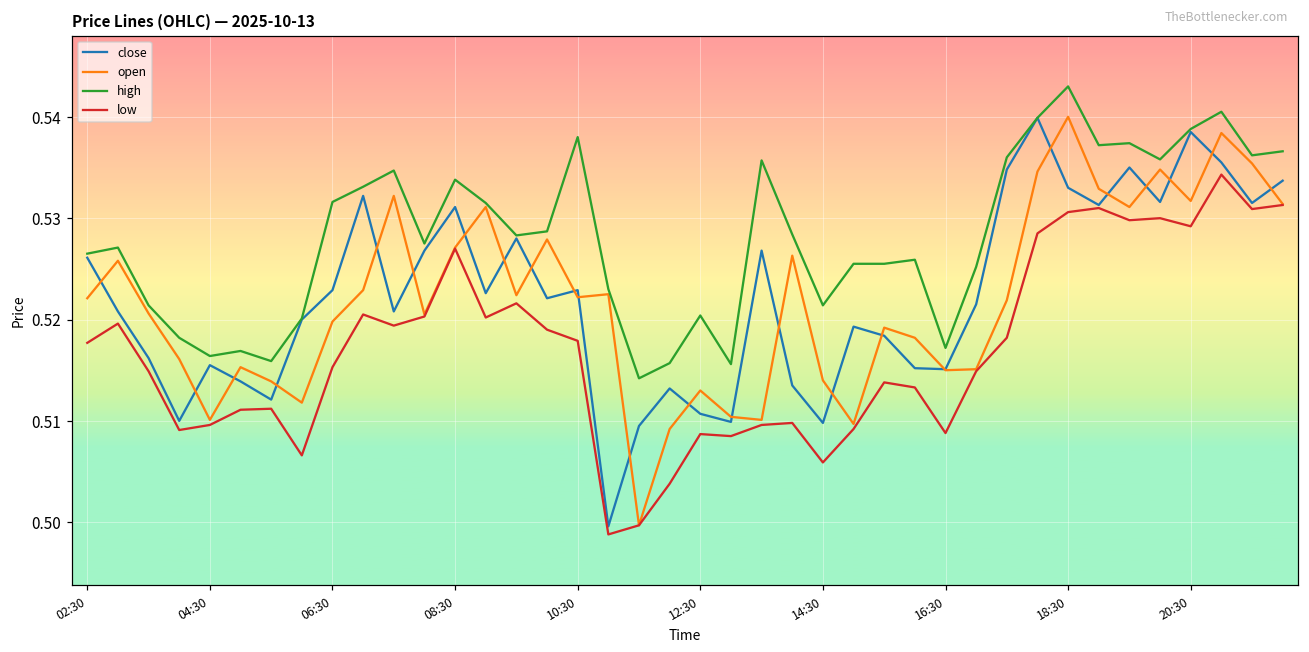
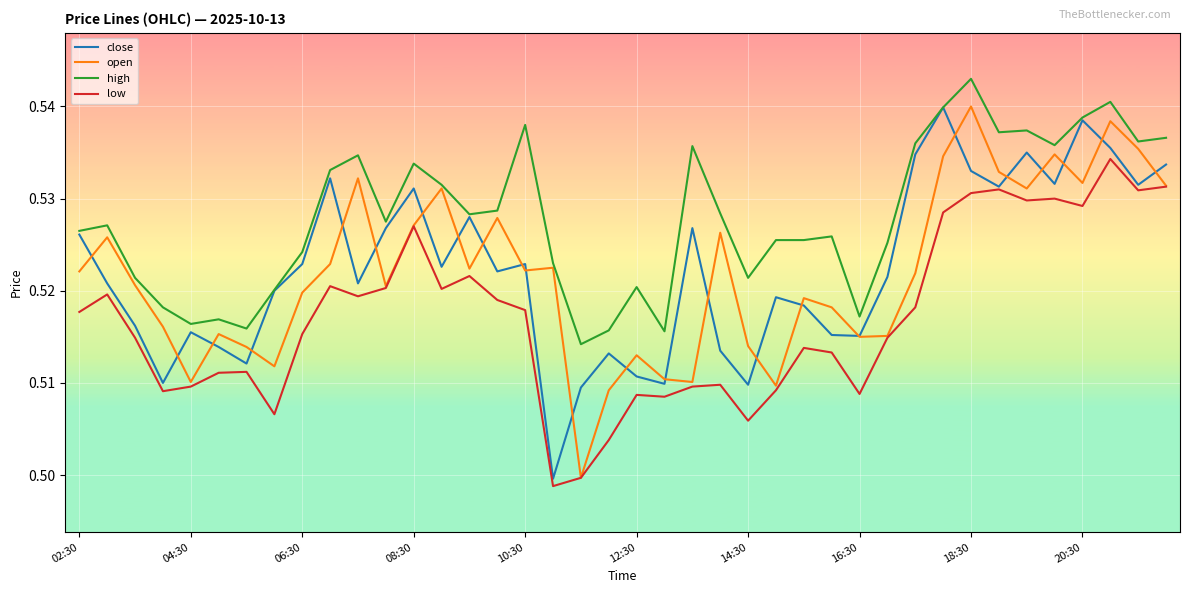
  {
    "close": {
      "02:30": 0.526,
      "04:30": 0.516,
      "06:30": 0.523,
      "08:30": 0.531,
      "10:30": 0.523,
      "12:30": 0.511,
      "14:30": 0.510,
      "18:30": 0.533,
      "20:30": 0.539
    },
    "open": {
      "02:30": 0.522,
      "04:30": 0.510,
      "06:30": 0.520,
      "10:30": 0.522,
      "12:30": 0.513,
      "14:30": 0.514,
      "18:30": 0.540,
      "20:30": 0.532
    },
    "high": {
      "02:30": 0.527,
      "04:30": 0.516,
-     "06:30": 0.532,
+     "06:30": 0.524,
      "08:30": 0.534,
      "10:30": 0.538,
      "12:30": 0.520,
      "14:30": 0.521,
      "16:30": 0.517,
      "18:30": 0.543,
      "20:30": 0.539
    },
    "low": {
      "02:30": 0.518,
      "04:30": 0.510,
      "06:30": 0.515,
      "10:30": 0.518,
      "12:30": 0.509,
      "14:30": 0.506,
      "16:30": 0.509,
      "18:30": 0.531,
      "20:30": 0.529
    }
  }
